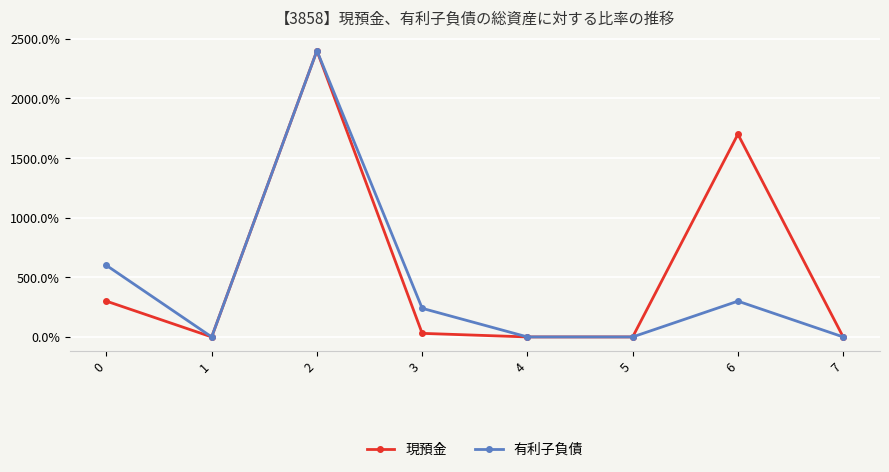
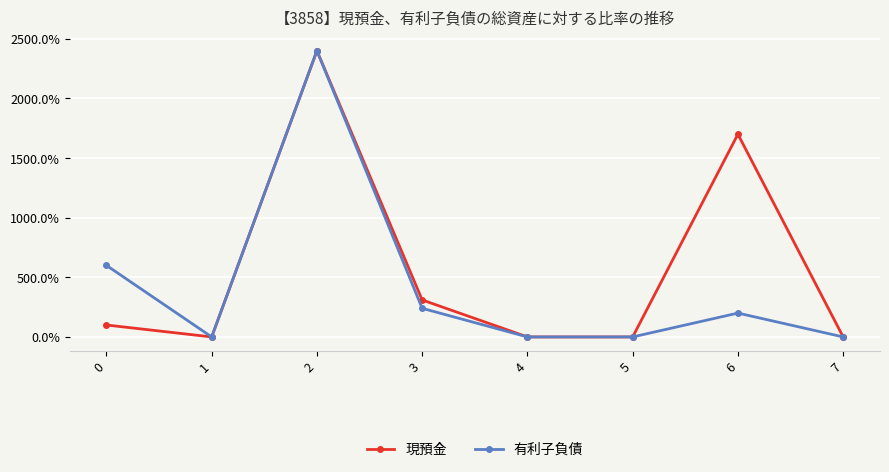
  {
    "現預金": {
-     "0": "300%",
-     "3": "30%",
+     "0": "100%",
+     "3": "310%",
      "6": "1700%"
    },
    "有利子負債": {
      "0": "600%",
      "3": "240%",
-     "6": "300%"
+     "6": "200%"
    }
  }
